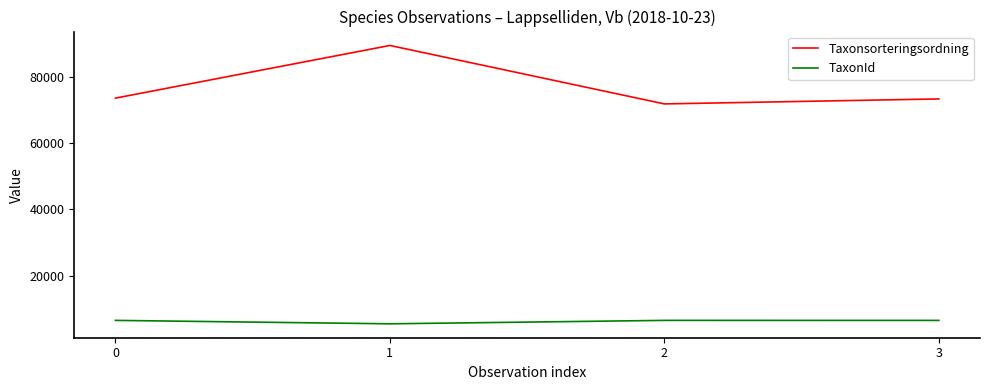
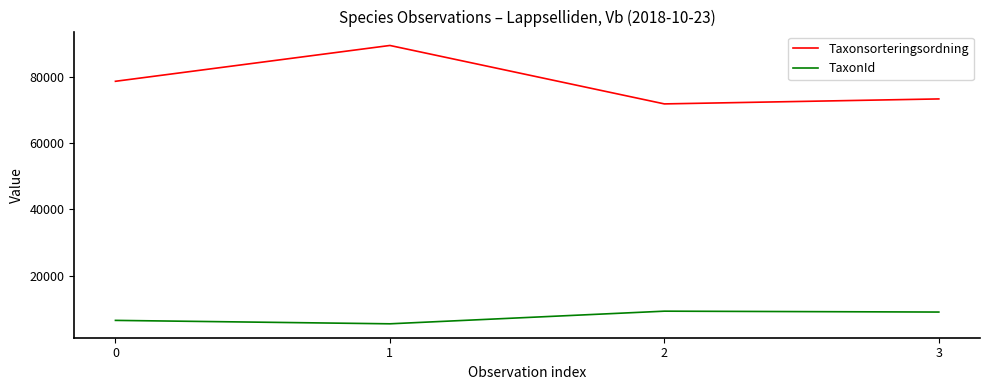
  {
    "Taxonsorteringsordning": {
-     "0": 74000,
+     "0": 79000,
      "1": 89000,
      "2": 72000,
      "3": 73000
    },
    "TaxonId": {
      "0": 6000,
      "1": 5000,
-     "2": 6000,
-     "3": 6000
+     "2": 9000,
+     "3": 9000
    }
  }
